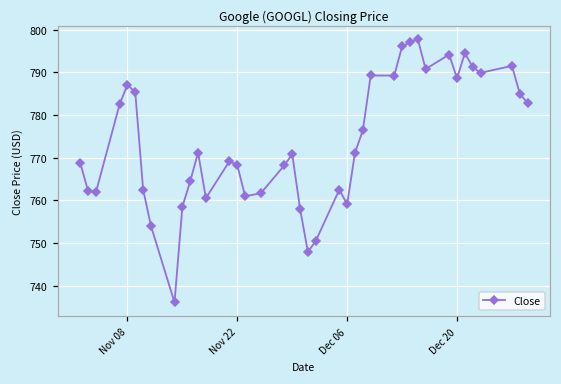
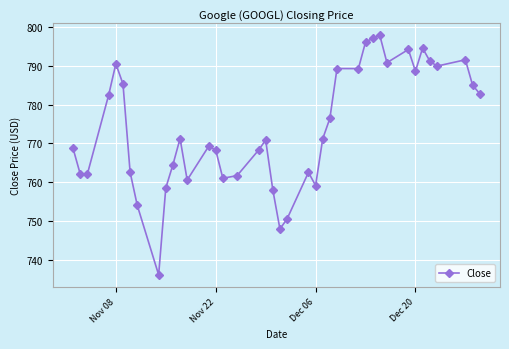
  {
-   "Nov 08": 787,
+   "Nov 08": 791,
    "Nov 22": 768,
    "Dec 06": 759,
    "Dec 20": 789
  }
